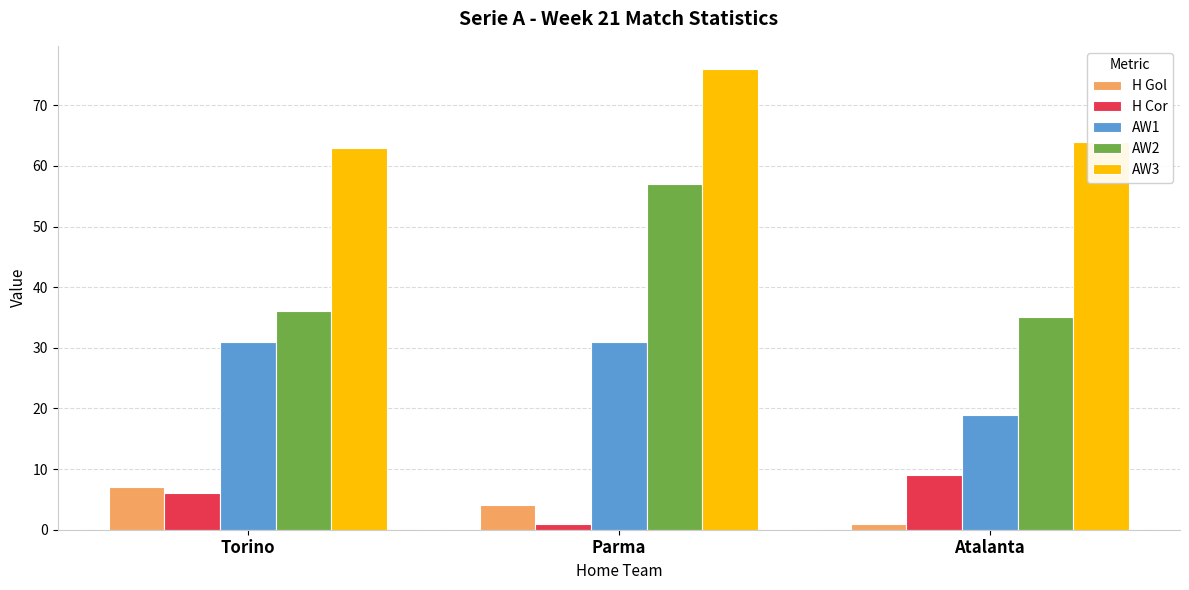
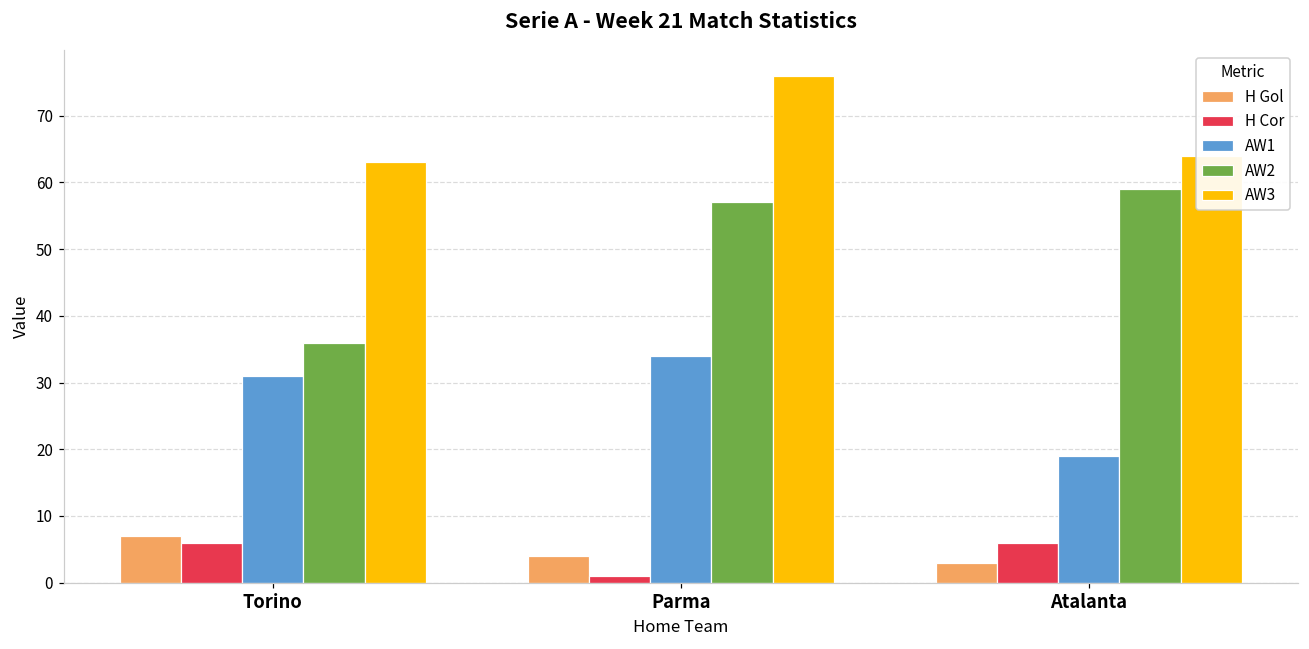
  {
    "H Gol": {
      "Torino": 7,
      "Parma": 4,
-     "Atalanta": 1
+     "Atalanta": 3
    },
    "H Cor": {
      "Torino": 6,
      "Parma": 1,
-     "Atalanta": 9
+     "Atalanta": 6
    },
    "AW1": {
      "Torino": 31,
-     "Parma": 31,
+     "Parma": 34,
      "Atalanta": 19
    },
    "AW2": {
      "Torino": 36,
      "Parma": 57,
-     "Atalanta": 35
+     "Atalanta": 59
    },
    "AW3": {
      "Torino": 63,
      "Parma": 76
    }
  }
